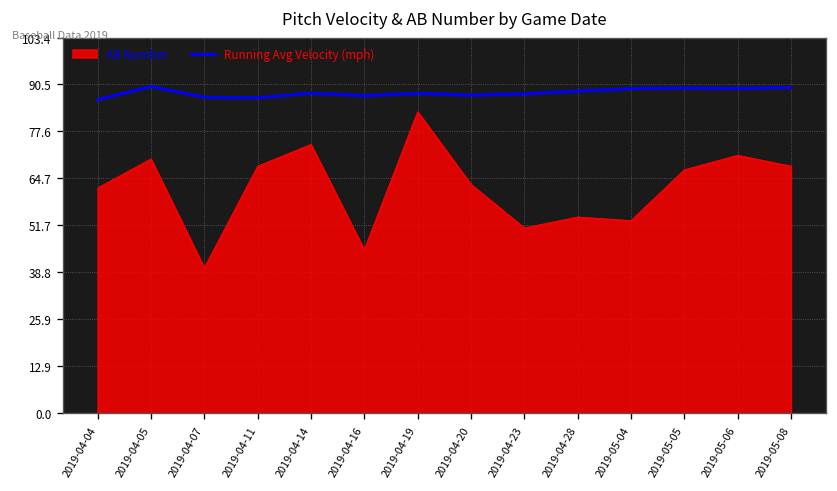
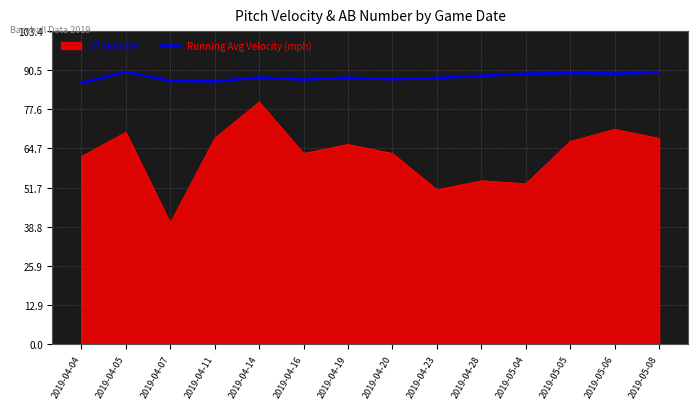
  {
    "AB Number": {
      "2019-04-04": 62,
      "2019-04-05": 70,
      "2019-04-07": 40,
      "2019-04-11": 68,
-     "2019-04-14": 74,
-     "2019-04-16": 45,
-     "2019-04-19": 83,
+     "2019-04-14": 80,
+     "2019-04-16": 63,
+     "2019-04-19": 66,
      "2019-04-20": 63,
      "2019-04-23": 51,
      "2019-04-28": 54,
      "2019-05-04": 53,
      "2019-05-05": 67,
      "2019-05-06": 71,
      "2019-05-08": 68
    },
    "Running Avg Velocity (mph)": {
      "2019-04-04": 86,
      "2019-04-05": 90,
      "2019-04-07": 87,
      "2019-04-11": 87,
      "2019-04-14": 88,
      "2019-04-16": 87,
      "2019-04-19": 88,
      "2019-04-20": 88,
      "2019-04-23": 88,
      "2019-04-28": 89,
      "2019-05-04": 89,
      "2019-05-05": 90,
      "2019-05-06": 89,
      "2019-05-08": 90
    }
  }
